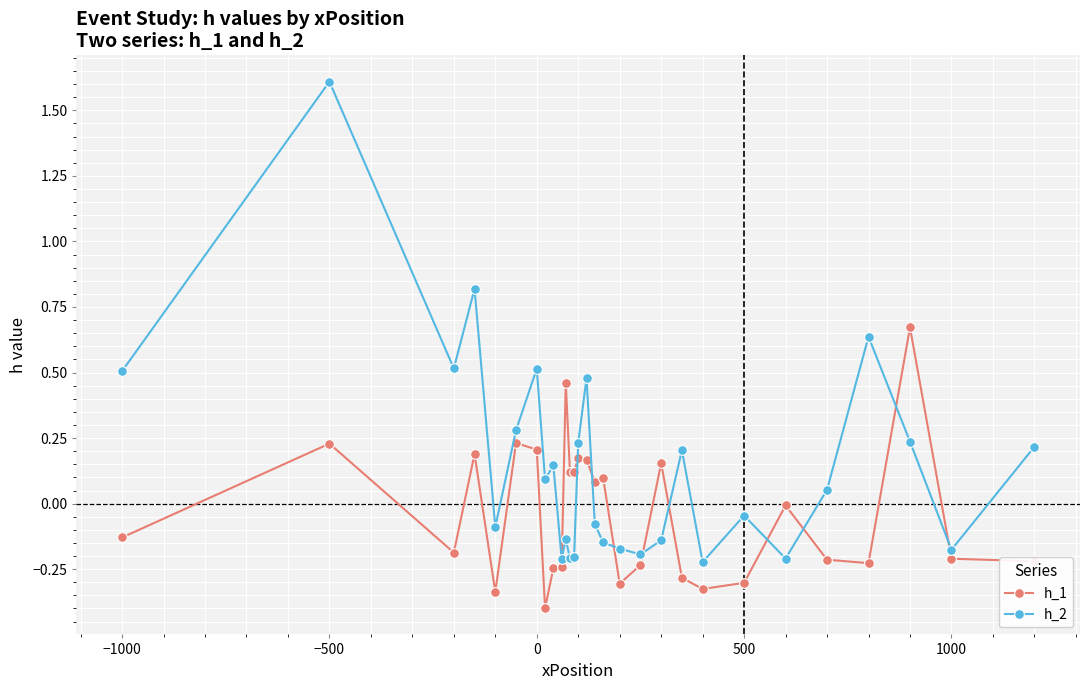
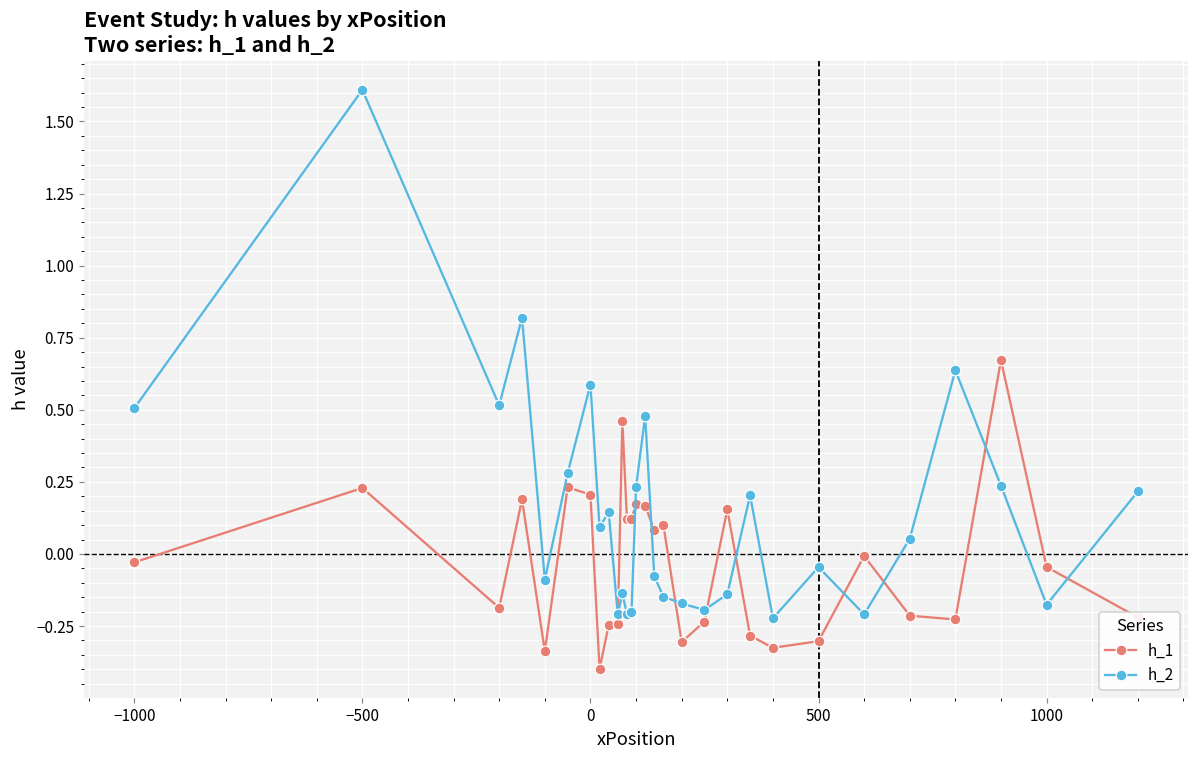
  {
    "h_1": {
-     "−1000": -0.13,
+     "−1000": -0.03,
      "−500": 0.23,
      "0": 0.21,
      "500": -0.30,
-     "1000": -0.21
+     "1000": -0.05
    },
    "h_2": {
      "−1000": 0.51,
      "−500": 1.61,
-     "0": 0.51,
+     "0": 0.59,
      "500": -0.05,
      "1000": -0.18
    }
  }
